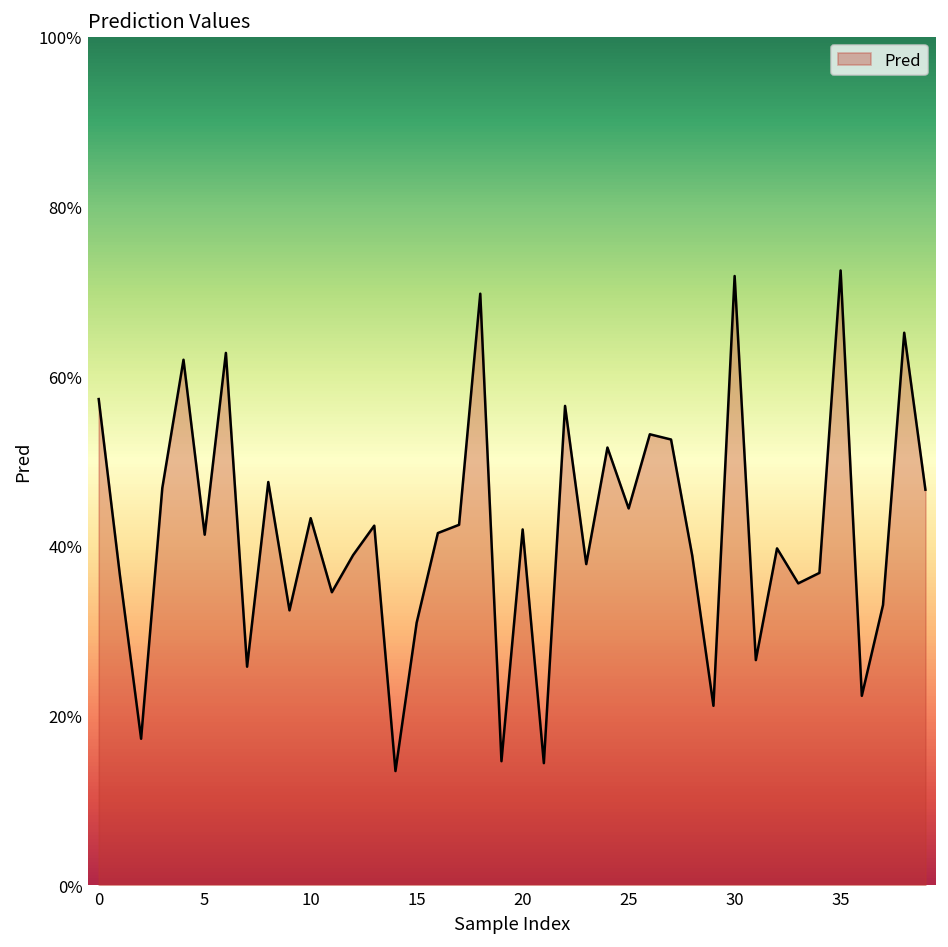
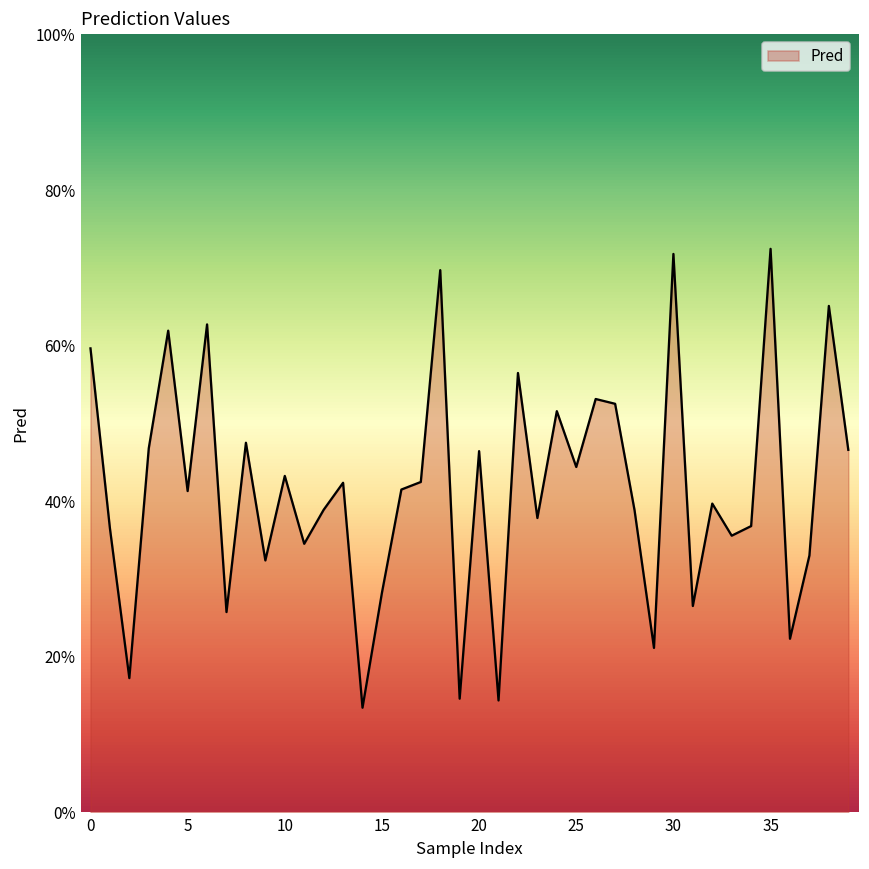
  {
-   "0": "57%",
+   "0": "60%",
    "5": "41%",
    "10": "43%",
-   "15": "31%",
-   "20": "42%",
+   "15": "28%",
+   "20": "46%",
    "25": "44%",
    "30": "72%",
    "35": "72%"
  }
